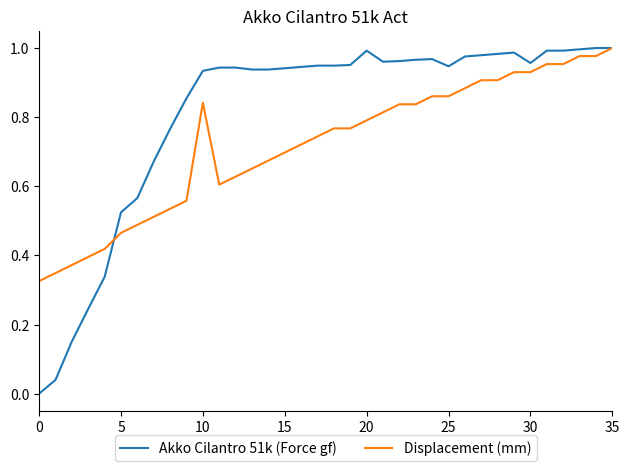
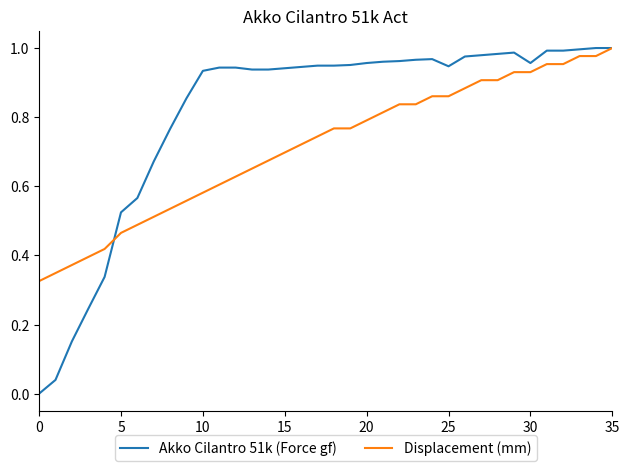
  {
    "Akko Cilantro 51k (Force gf)": {
      "0": 0.00,
      "5": 0.52,
      "10": 0.93,
      "15": 0.94,
-     "20": 0.99,
+     "20": 0.96,
      "25": 0.95,
      "30": 0.96
    },
    "Displacement (mm)": {
      "0": 0.33,
      "5": 0.47,
-     "10": 0.84,
+     "10": 0.58,
      "15": 0.70,
      "20": 0.79,
      "25": 0.86,
      "30": 0.93
    }
  }
